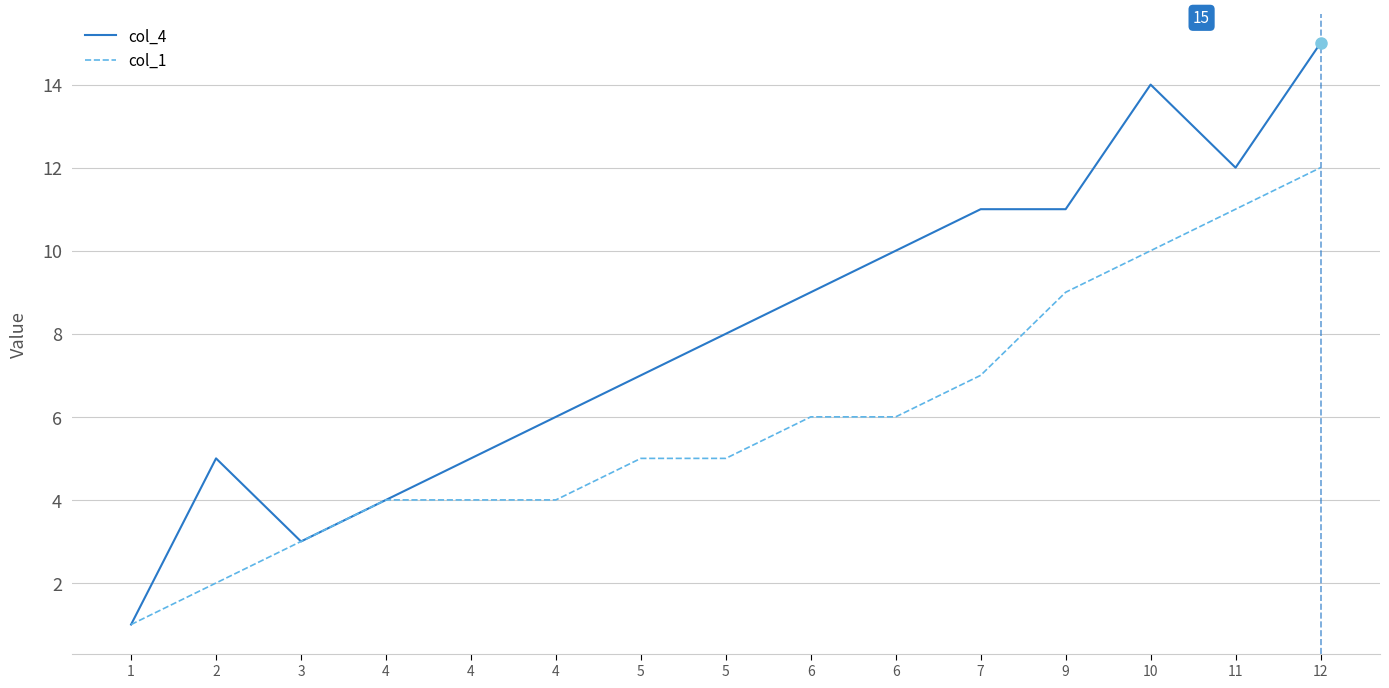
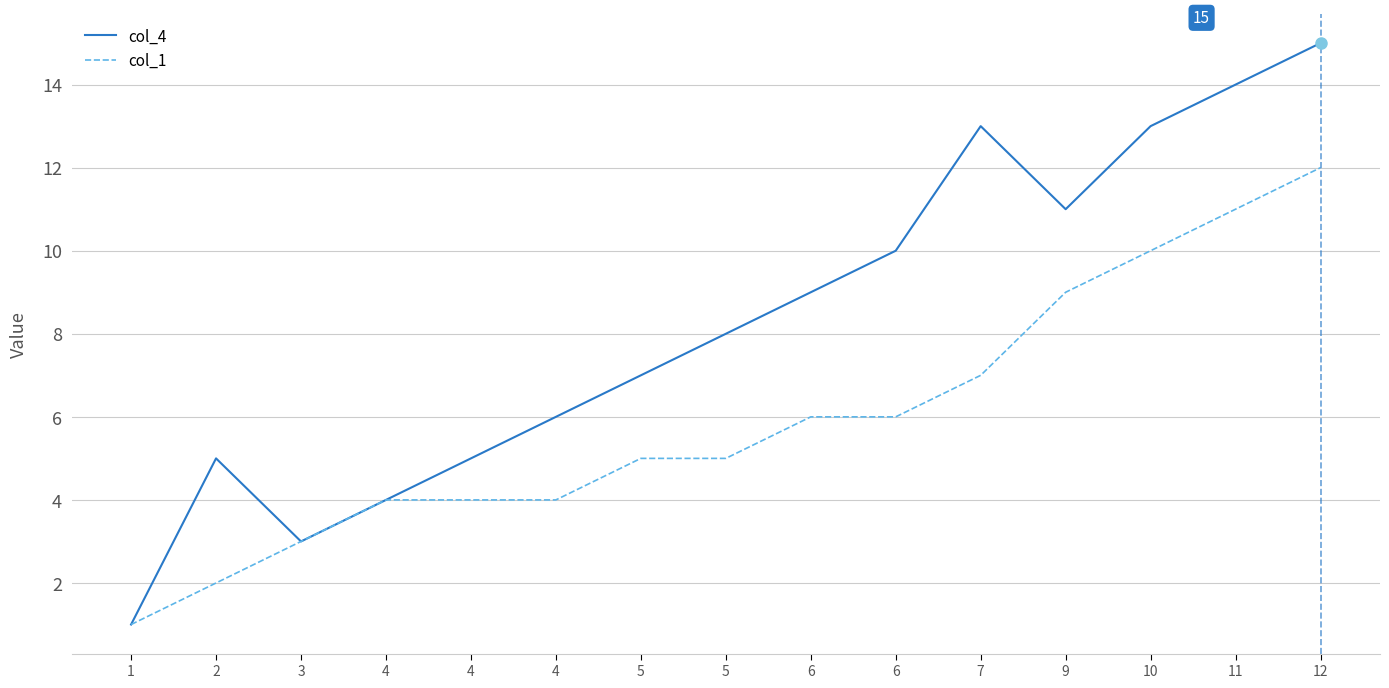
  {
    "col_4": {
      "2": 5,
-     "7": 11,
+     "7": 13,
      "9": 11,
-     "10": 14,
-     "11": 12
+     "10": 13,
+     "11": 14
    }
  }
